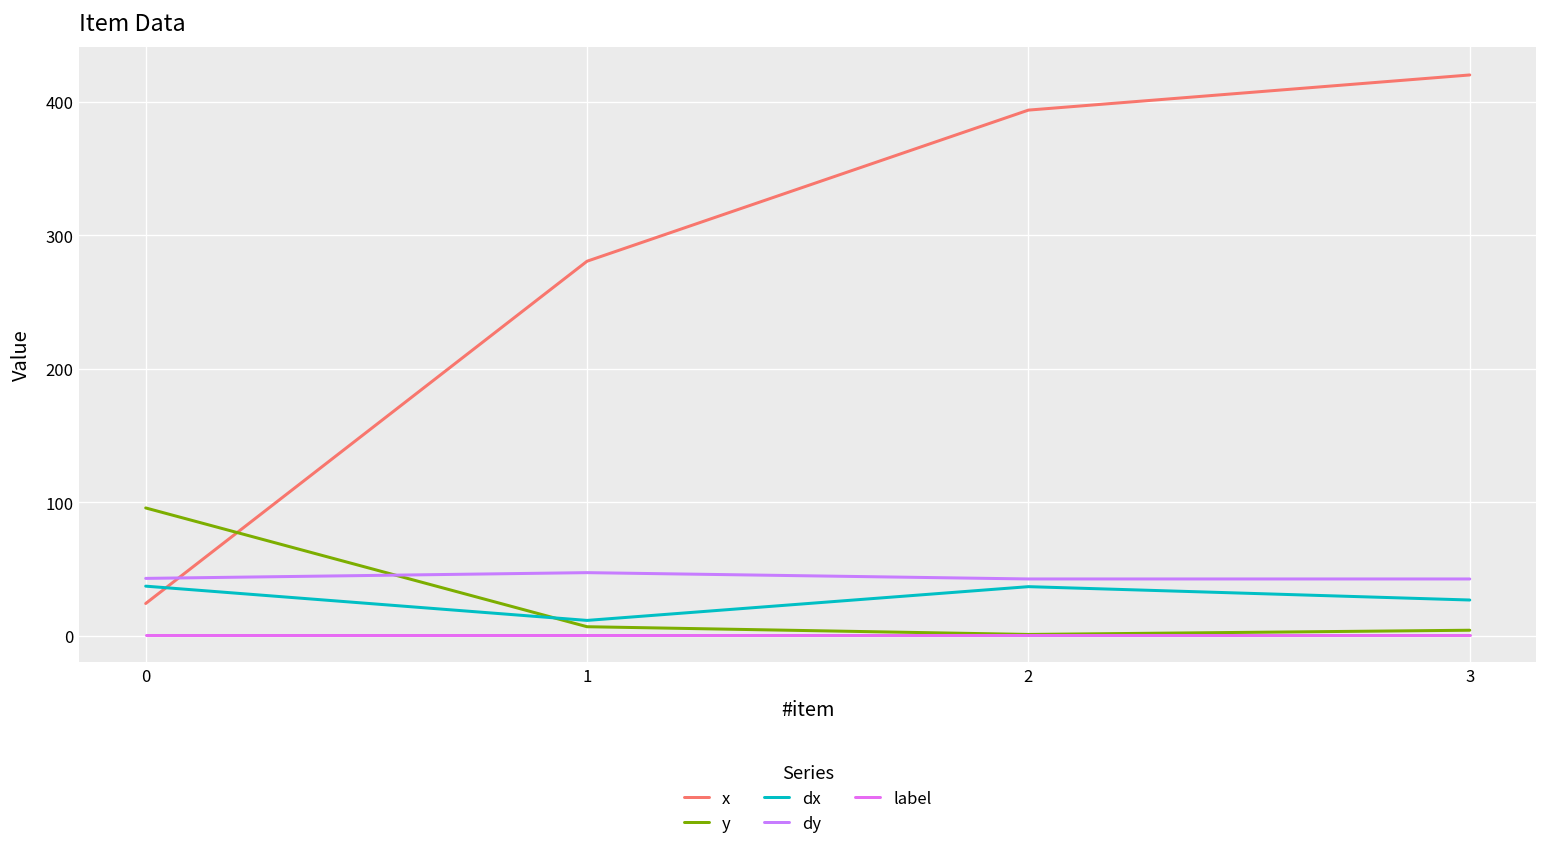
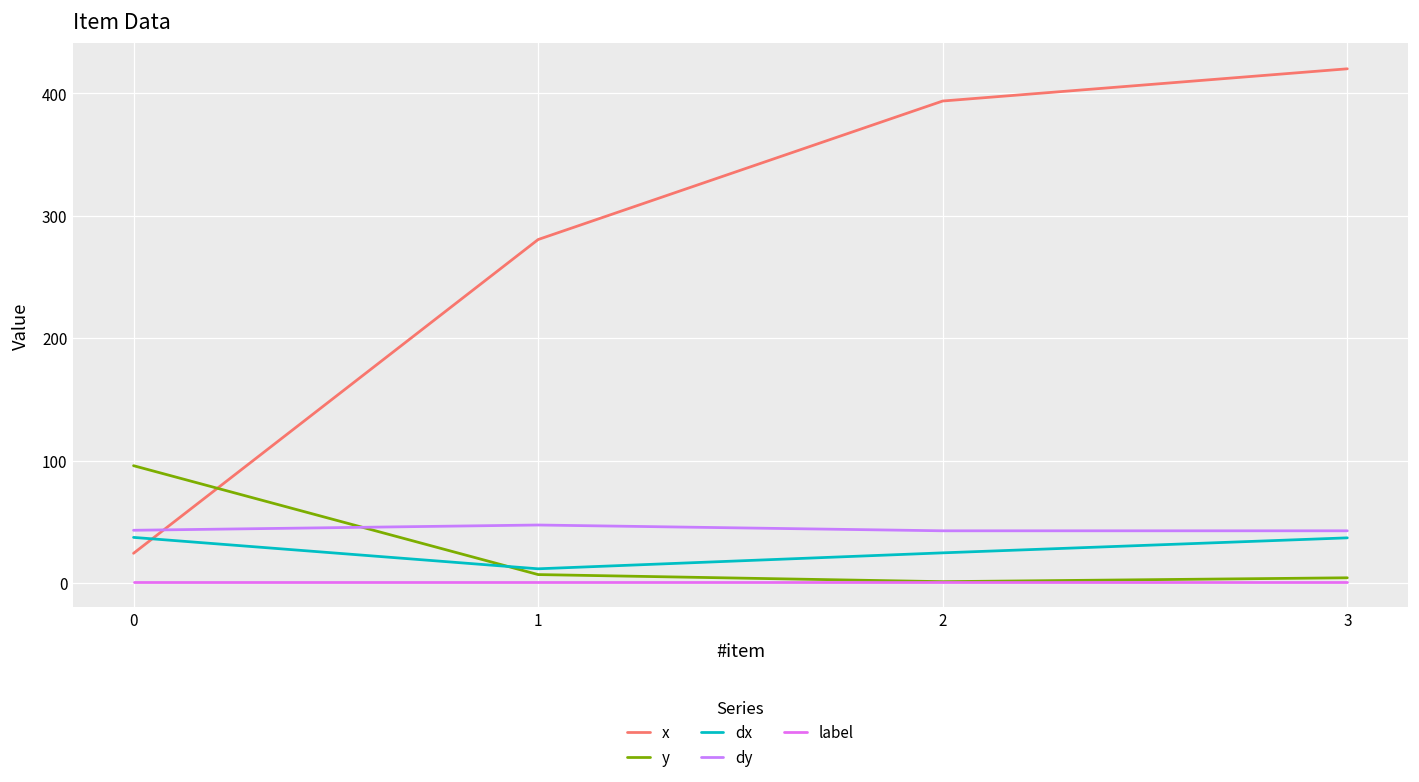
  {
    "x": {
      "0": 24,
      "1": 281,
      "2": 394,
      "3": 420
    },
    "y": {
      "0": 96,
      "1": 7,
      "3": 4
    },
    "dx": {
      "0": 37,
      "1": 12,
-     "2": 37,
-     "3": 27
+     "2": 25,
+     "3": 37
    }
  }
